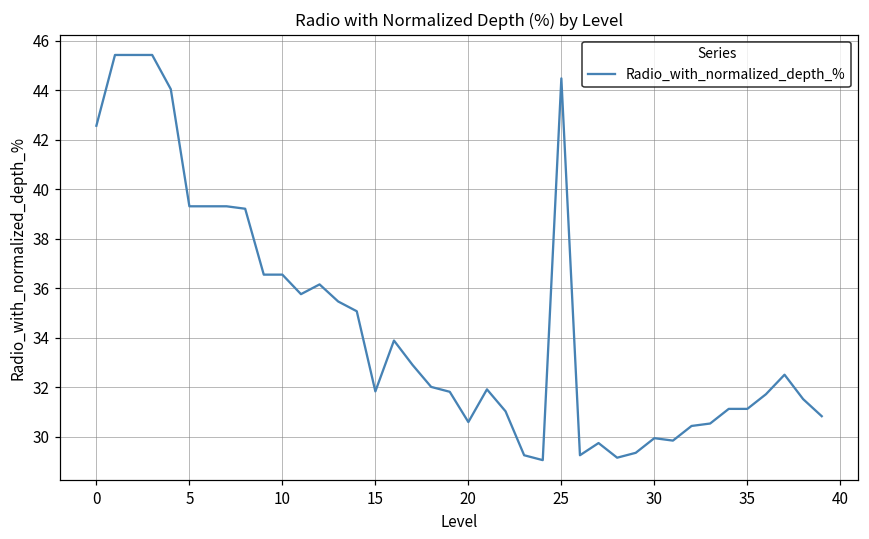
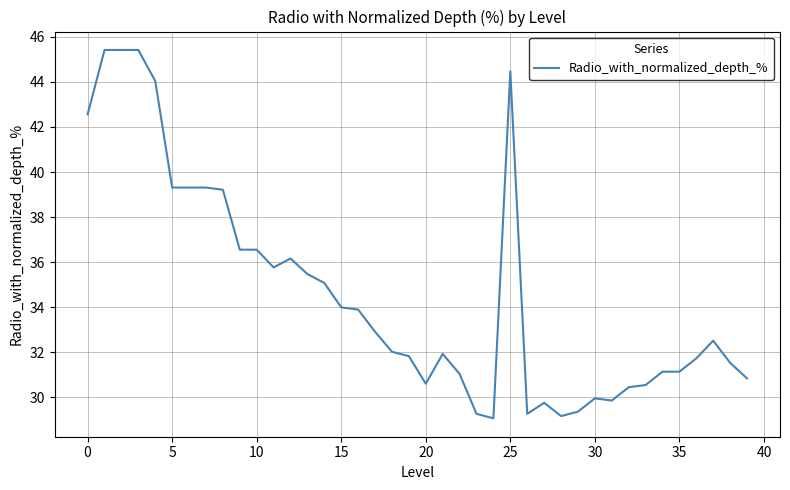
  {
    "0": 42.6,
    "5": 39.3,
    "10": 36.6,
-   "15": 31.8,
+   "15": 34.0,
    "20": 30.6,
    "25": 44.5,
    "30": 30.0,
    "35": 31.1
  }
